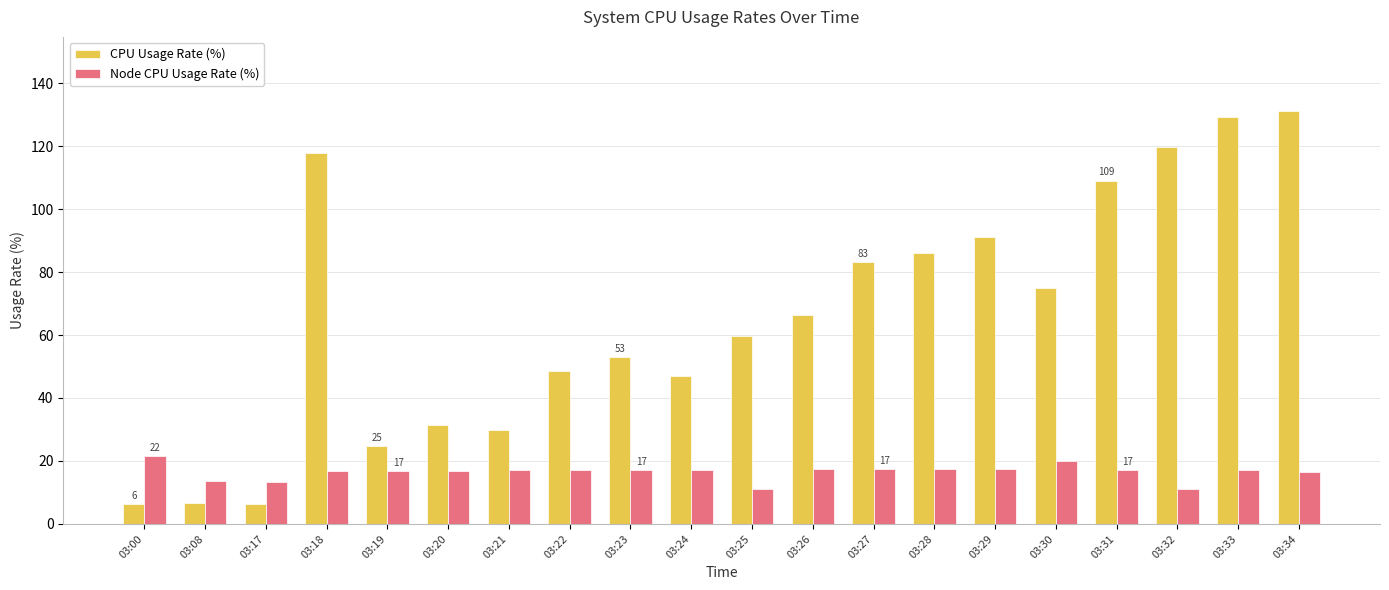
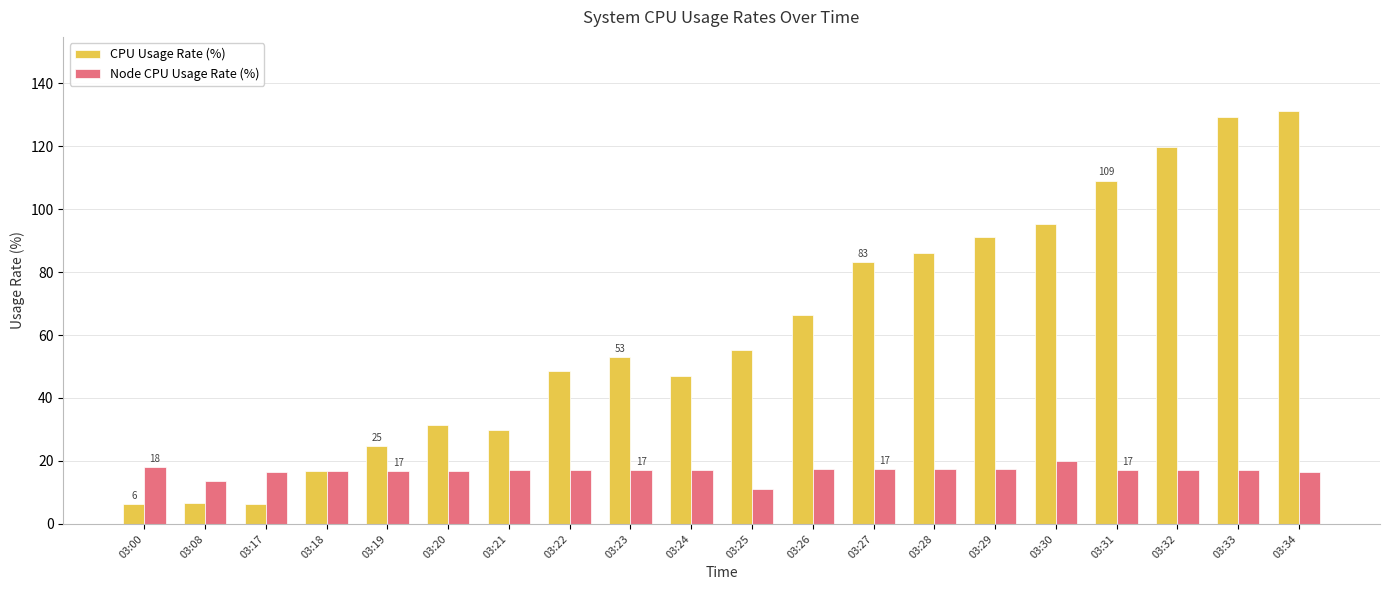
  {
    "CPU Usage Rate (%)": {
      "03:08": 7,
      "03:17": 6,
-     "03:18": 118,
+     "03:18": 17,
      "03:20": 31,
      "03:21": 30,
      "03:22": 49,
      "03:24": 47,
-     "03:25": 60,
+     "03:25": 55,
      "03:26": 66,
      "03:28": 86,
      "03:29": 91,
-     "03:30": 75,
+     "03:30": 95,
      "03:32": 120,
      "03:33": 129,
      "03:34": 131
    },
    "Node CPU Usage Rate (%)": {
-     "03:00": 22,
-     "03:17": 13,
+     "03:00": 18,
+     "03:17": 17,
      "03:19": 17,
      "03:23": 17,
      "03:27": 17,
      "03:31": 17,
-     "03:32": 11
+     "03:32": 17
    }
  }
